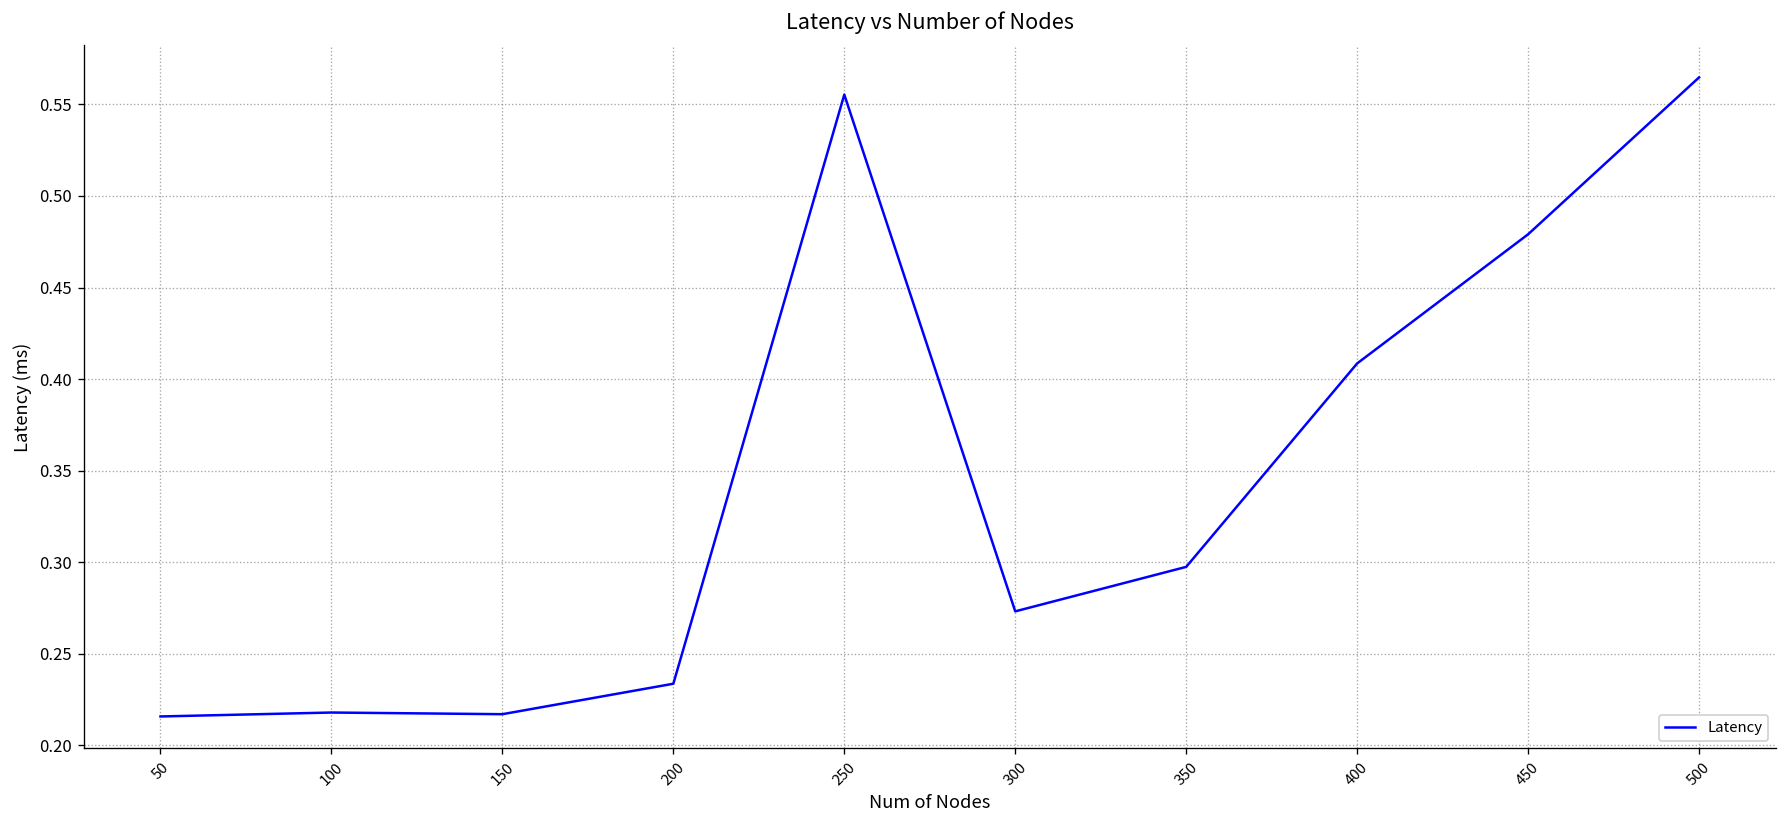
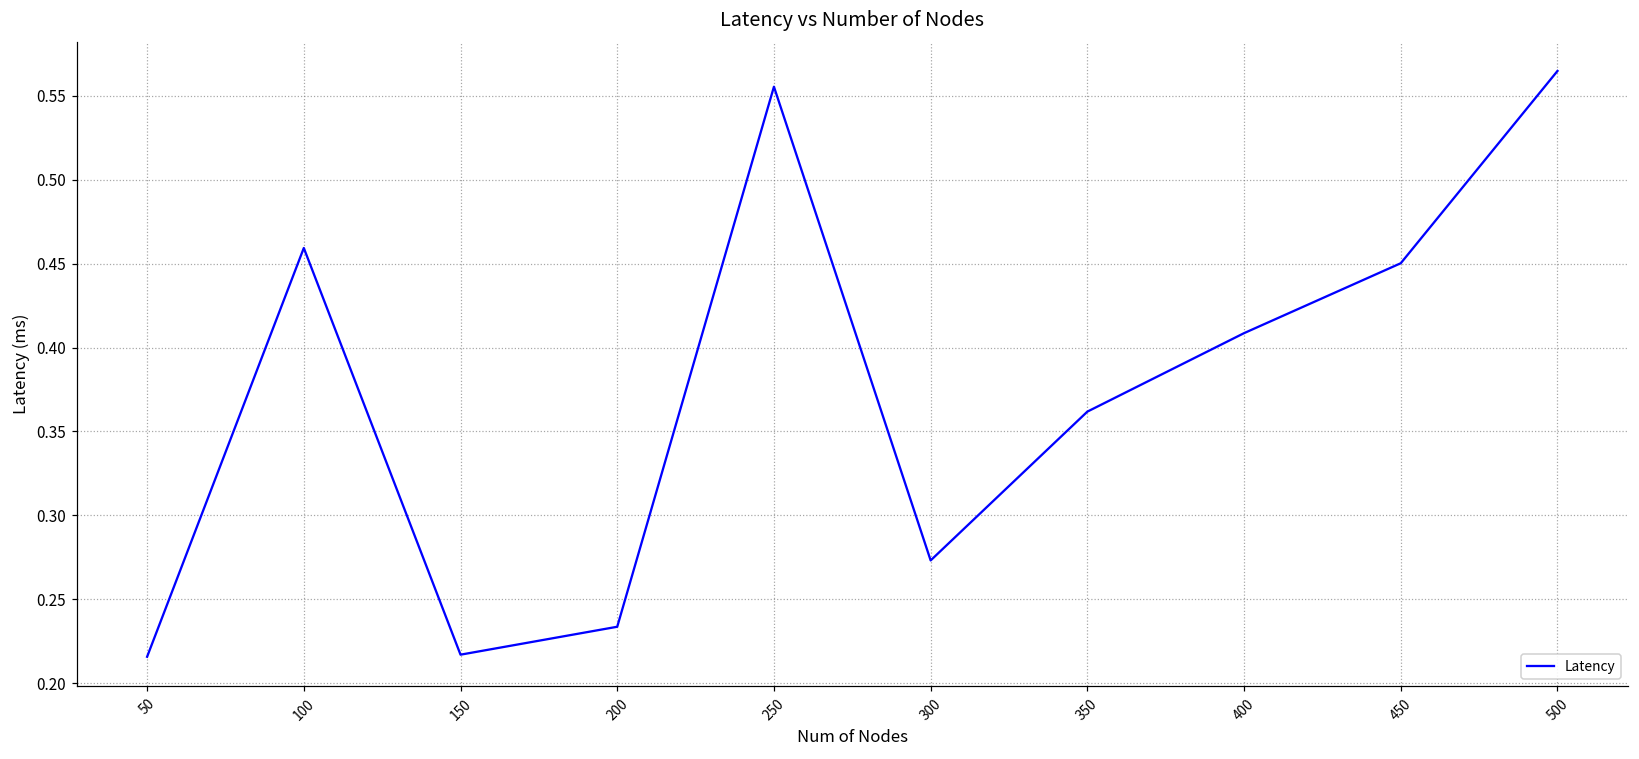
  {
    "50": 0.216,
-   "100": 0.218,
+   "100": 0.459,
    "150": 0.217,
    "200": 0.234,
    "250": 0.555,
    "300": 0.273,
-   "350": 0.297,
+   "350": 0.362,
    "400": 0.409,
-   "450": 0.479,
+   "450": 0.450,
    "500": 0.565
  }
